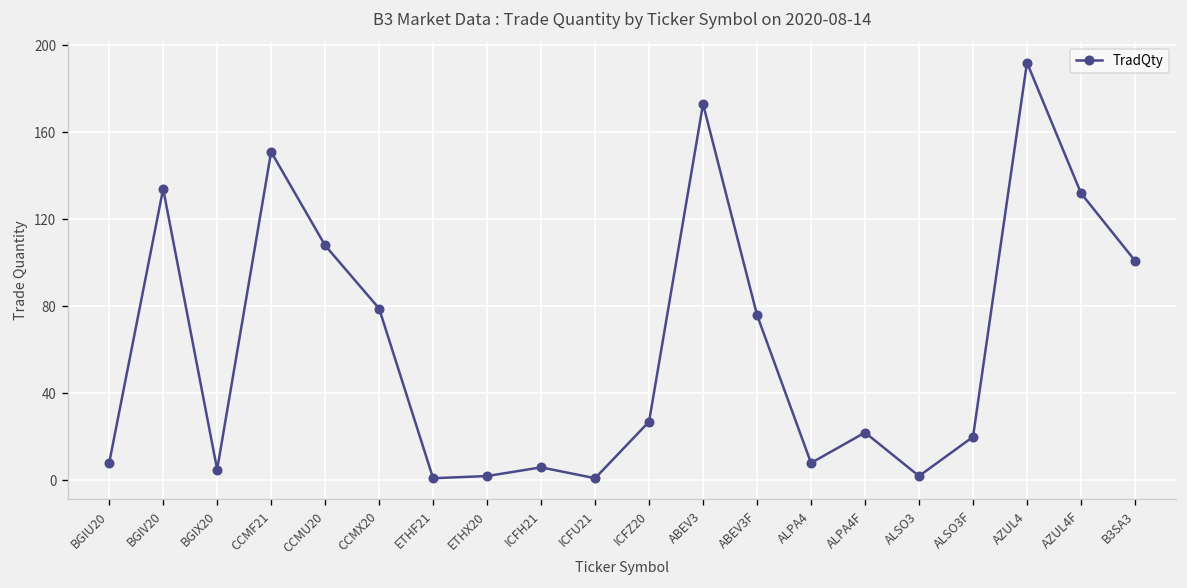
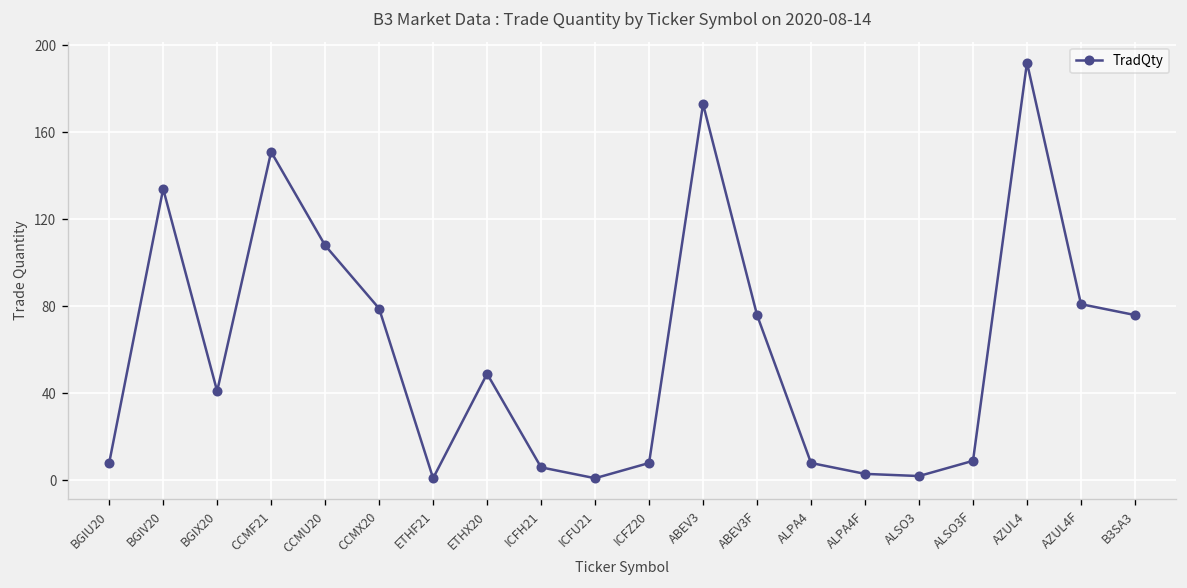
  {
    "BGIU20": 8,
    "BGIV20": 134,
-   "BGIX20": 5,
+   "BGIX20": 41,
    "CCMF21": 151,
    "CCMU20": 108,
    "CCMX20": 79,
    "ETHF21": 1,
-   "ETHX20": 2,
+   "ETHX20": 49,
    "ICFH21": 6,
    "ICFU21": 1,
-   "ICFZ20": 27,
+   "ICFZ20": 8,
    "ABEV3": 173,
    "ABEV3F": 76,
    "ALPA4": 8,
-   "ALPA4F": 22,
+   "ALPA4F": 3,
    "ALSO3": 2,
-   "ALSO3F": 20,
+   "ALSO3F": 9,
    "AZUL4": 192,
-   "AZUL4F": 132,
-   "B3SA3": 101
+   "AZUL4F": 81,
+   "B3SA3": 76
  }
